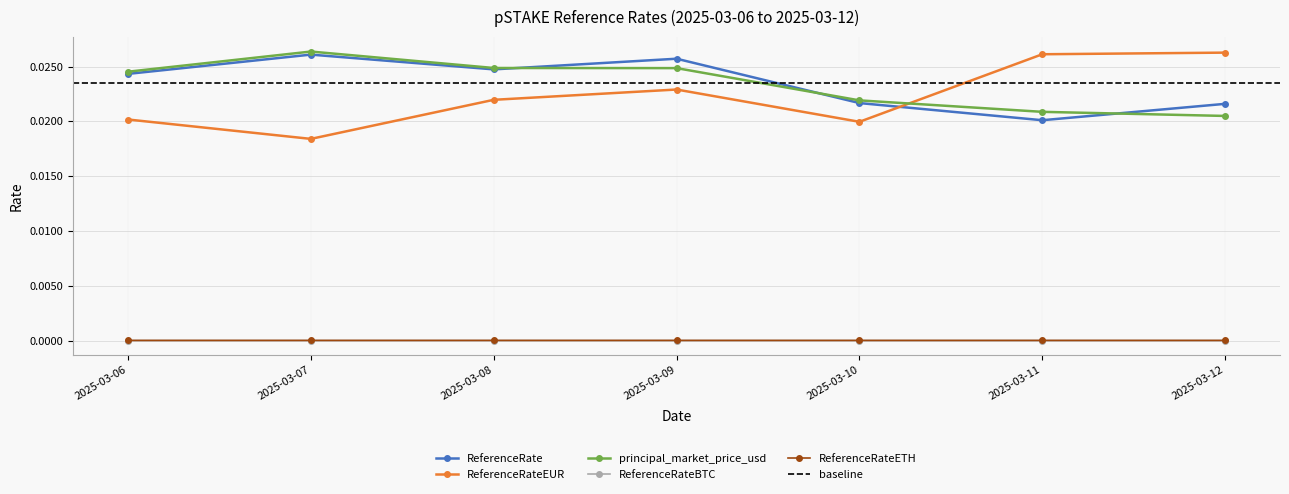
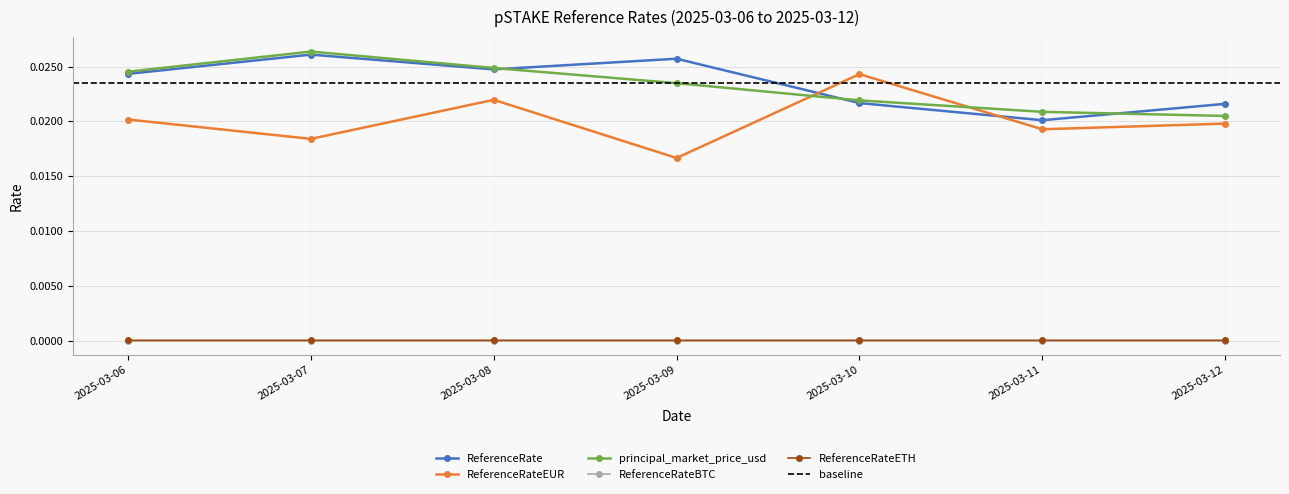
  {
    "ReferenceRate": {
      "2025-03-07": 0.0261,
      "2025-03-09": 0.0257,
      "2025-03-10": 0.0217,
      "2025-03-11": 0.0201,
      "2025-03-12": 0.0216
    },
    "ReferenceRateEUR": {
      "2025-03-06": 0.0202,
      "2025-03-07": 0.0184,
      "2025-03-08": 0.0220,
-     "2025-03-09": 0.0229,
-     "2025-03-10": 0.0200,
-     "2025-03-11": 0.0261,
-     "2025-03-12": 0.0263
+     "2025-03-09": 0.0167,
+     "2025-03-10": 0.0243,
+     "2025-03-11": 0.0193,
+     "2025-03-12": 0.0198
    },
    "principal_market_price_usd": {
      "2025-03-07": 0.0264,
-     "2025-03-09": 0.0249,
+     "2025-03-09": 0.0235,
      "2025-03-10": 0.0219,
      "2025-03-11": 0.0209,
      "2025-03-12": 0.0205
    }
  }
